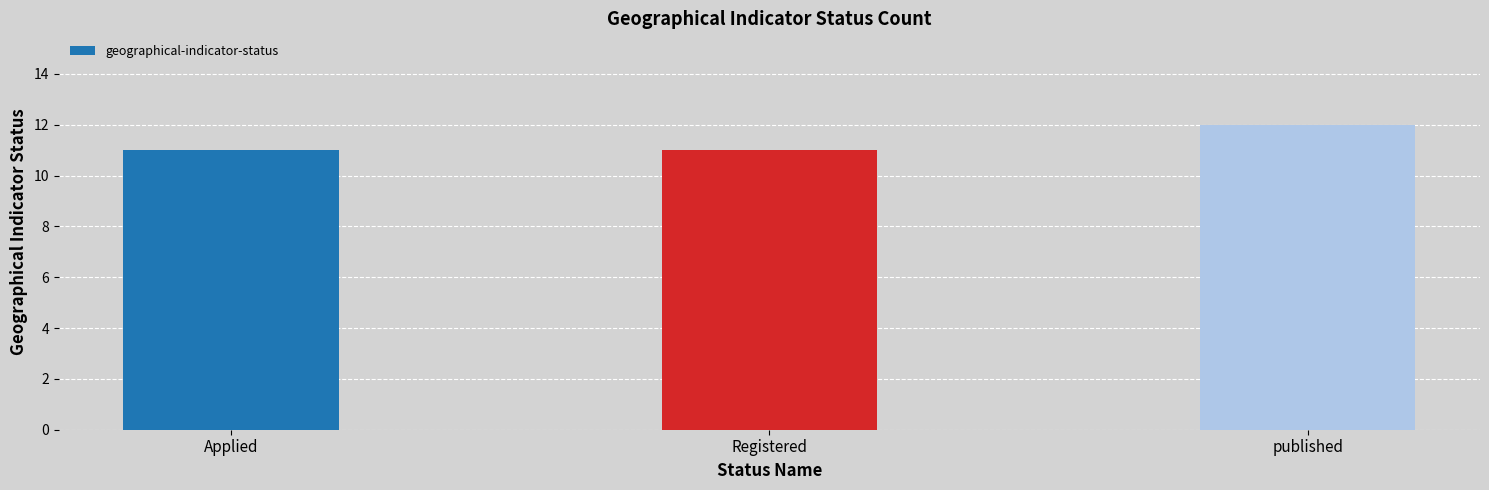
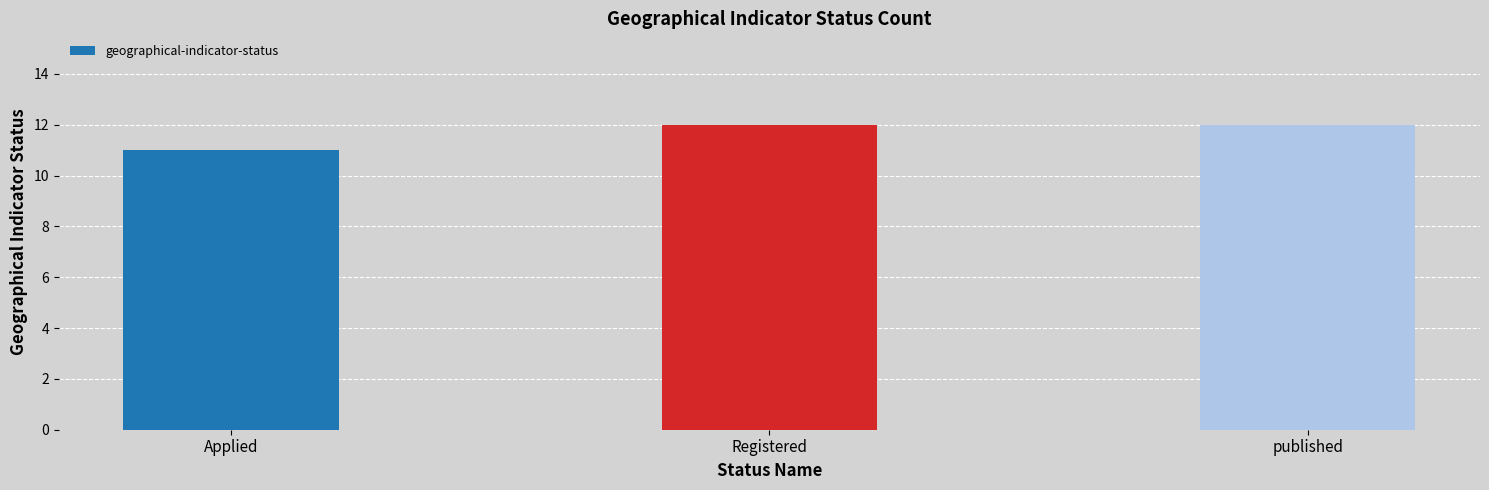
  {
    "Applied": 11,
-   "Registered": 11,
+   "Registered": 12,
    "published": 12
  }
